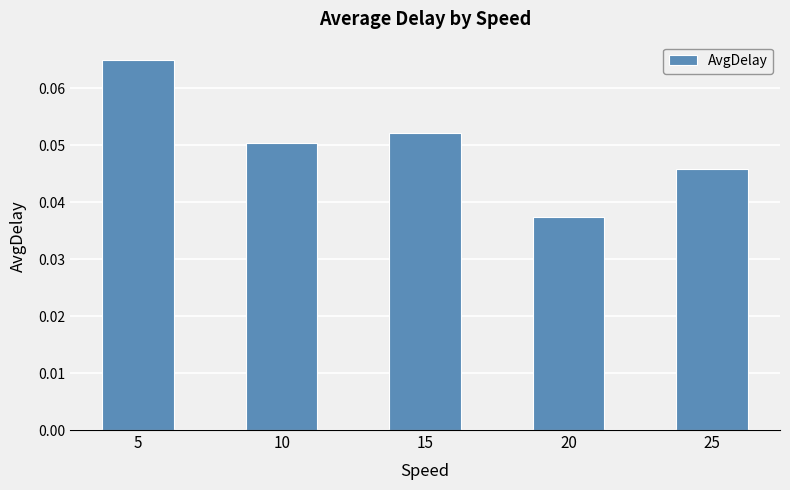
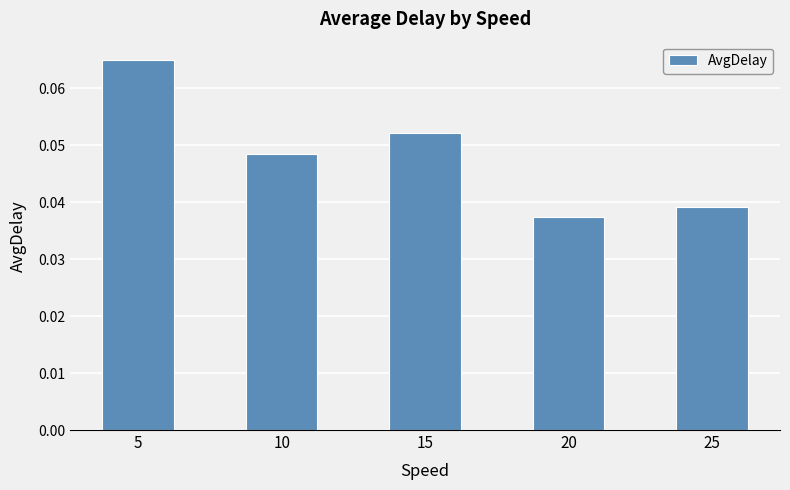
  {
    "5": 0.065,
-   "10": 0.050,
+   "10": 0.048,
    "15": 0.052,
    "20": 0.037,
-   "25": 0.046
+   "25": 0.039
  }
